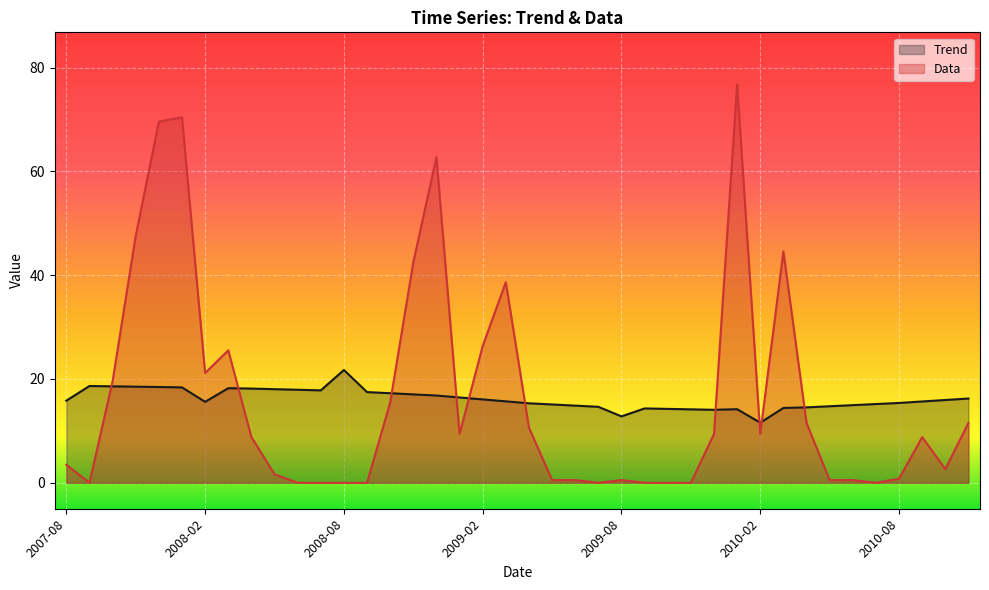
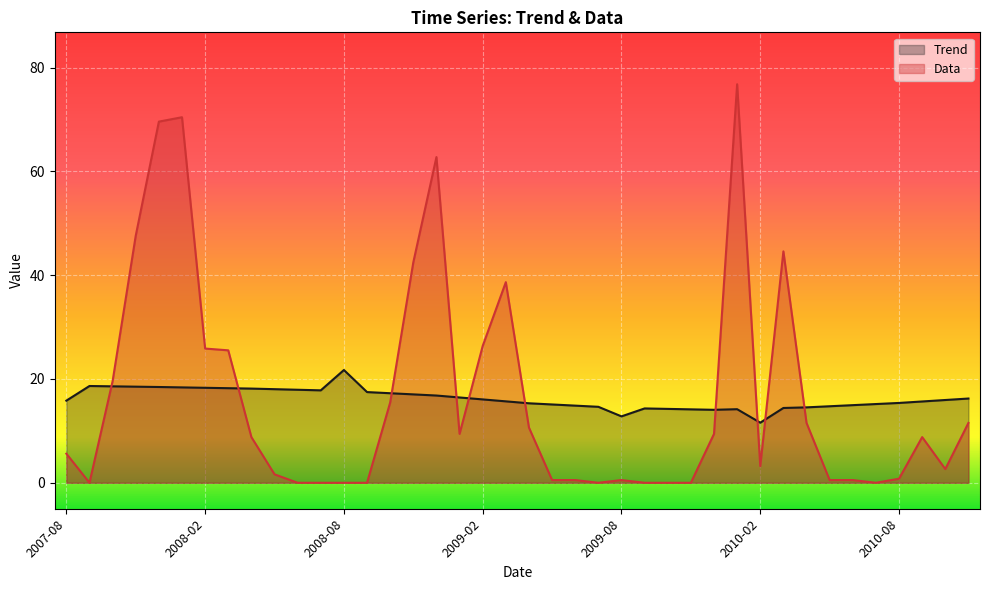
  {
    "Trend": {
      "2007-08": 16,
-     "2008-02": 16,
+     "2008-02": 18,
      "2008-08": 22,
      "2009-02": 16,
      "2009-08": 13,
      "2010-02": 12,
      "2010-08": 15
    },
    "Data": {
-     "2007-08": 3,
-     "2008-02": 21,
+     "2007-08": 6,
+     "2008-02": 26,
      "2008-08": 0,
      "2009-02": 26,
      "2009-08": 1,
-     "2010-02": 9,
+     "2010-02": 3,
      "2010-08": 1
    }
  }
